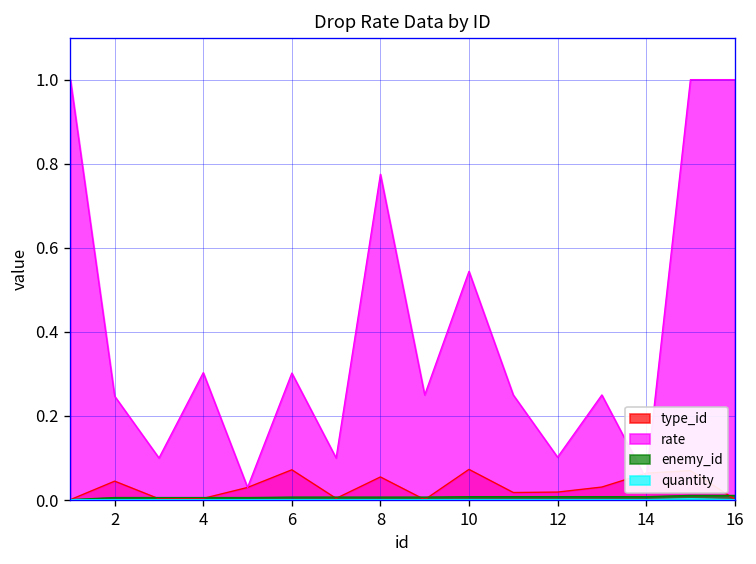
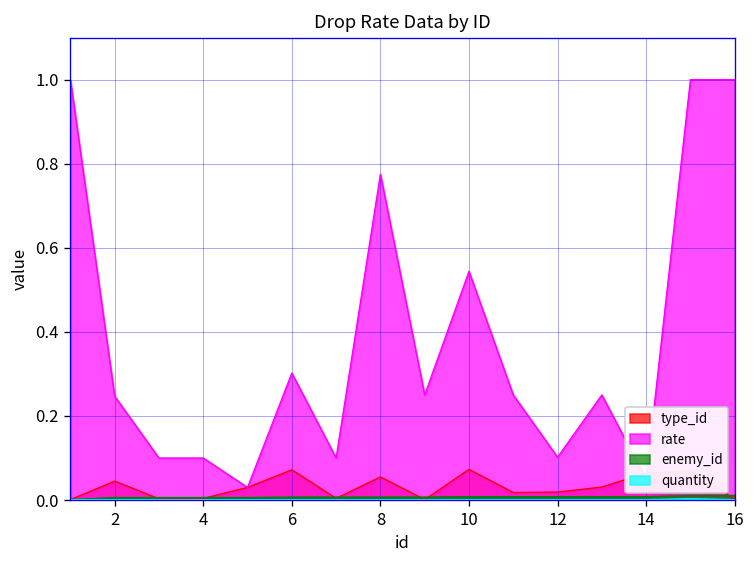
  {
    "type_id": {
      "2": 0.05,
      "6": 0.07,
      "8": 0.06,
      "10": 0.07,
      "12": 0.02
    },
    "rate": {
      "2": 0.25,
-     "4": 0.30,
+     "4": 0.10,
      "6": 0.30,
      "8": 0.78,
      "10": 0.54,
      "12": 0.10,
      "16": 1.00
    },
    "enemy_id": {
      "16": 0.01
    }
  }
